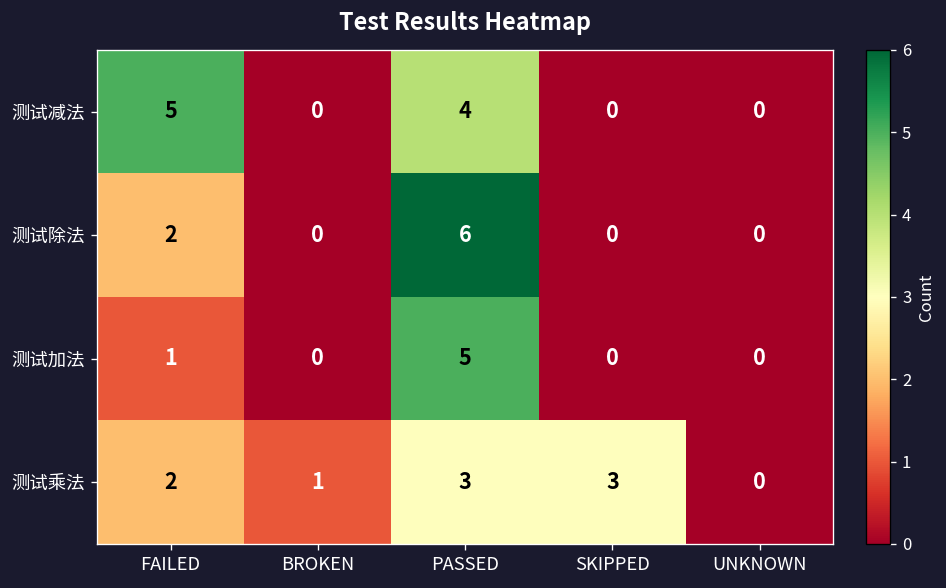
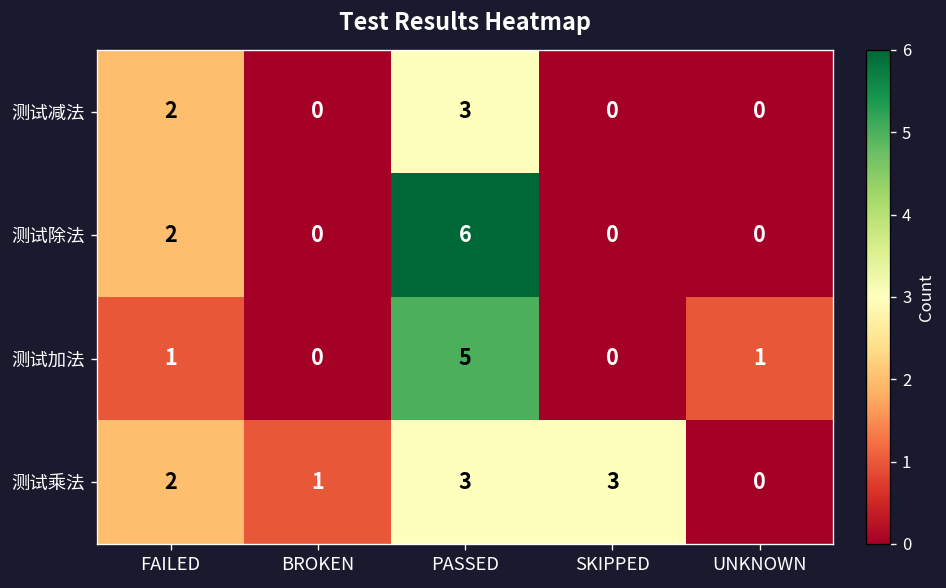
  {
    "测试减法": {
-     "FAILED": 5,
+     "FAILED": 2,
      "BROKEN": 0,
-     "PASSED": 4,
+     "PASSED": 3,
      "SKIPPED": 0,
      "UNKNOWN": 0
    },
    "测试除法": {
      "FAILED": 2,
      "BROKEN": 0,
      "PASSED": 6,
      "SKIPPED": 0,
      "UNKNOWN": 0
    },
    "测试加法": {
      "FAILED": 1,
      "BROKEN": 0,
      "PASSED": 5,
      "SKIPPED": 0,
-     "UNKNOWN": 0
+     "UNKNOWN": 1
    },
    "测试乘法": {
      "FAILED": 2,
      "BROKEN": 1,
      "PASSED": 3,
      "SKIPPED": 3,
      "UNKNOWN": 0
    }
  }
